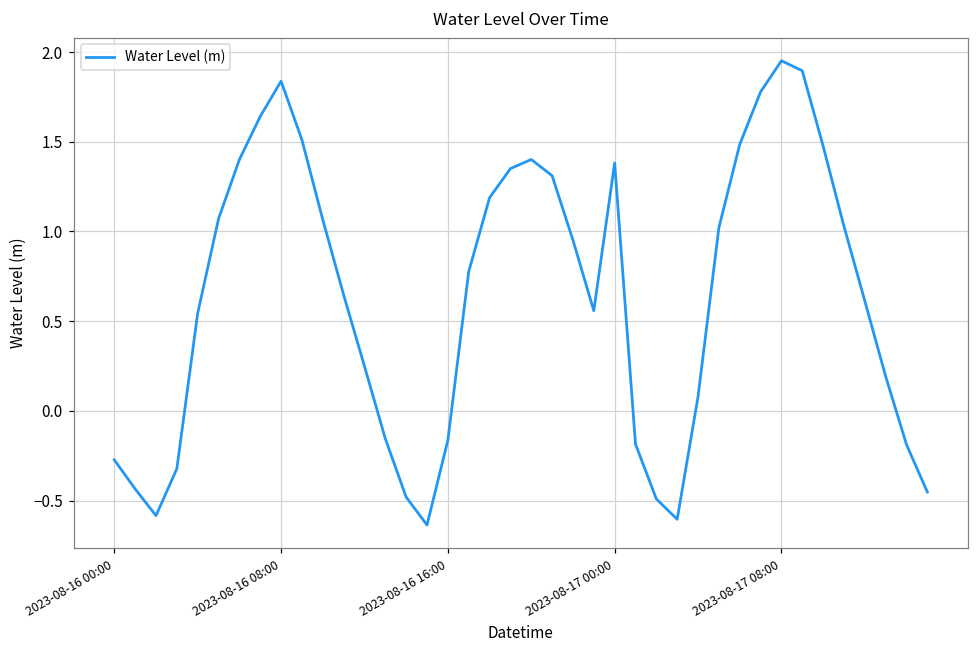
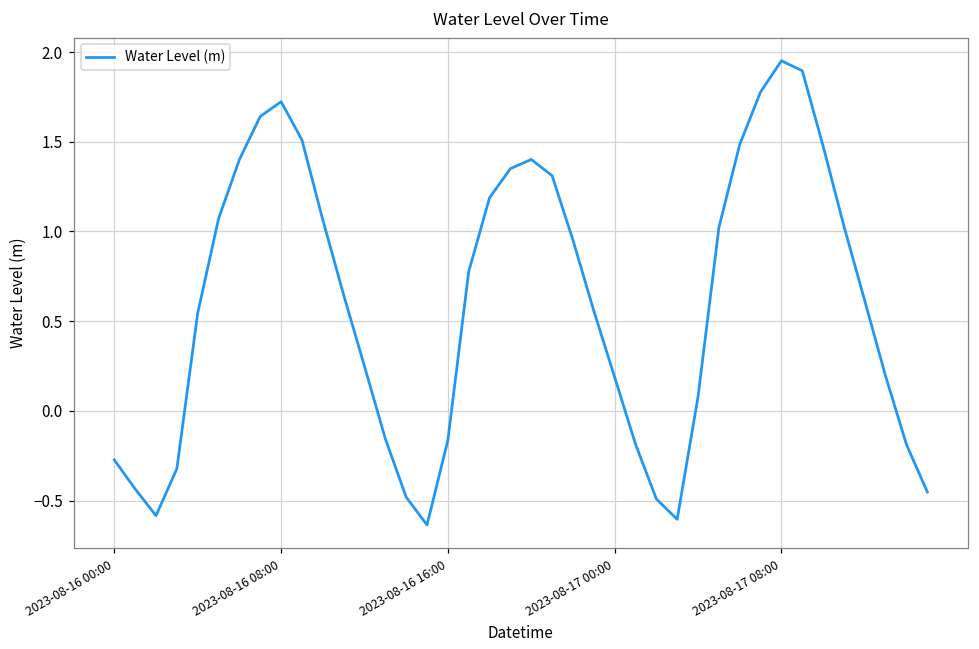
  {
    "2023-08-16 00:00": -0.27,
-   "2023-08-16 08:00": 1.84,
+   "2023-08-16 08:00": 1.72,
    "2023-08-16 16:00": -0.16,
-   "2023-08-17 00:00": 1.38,
+   "2023-08-17 00:00": 0.19,
    "2023-08-17 08:00": 1.95
  }
